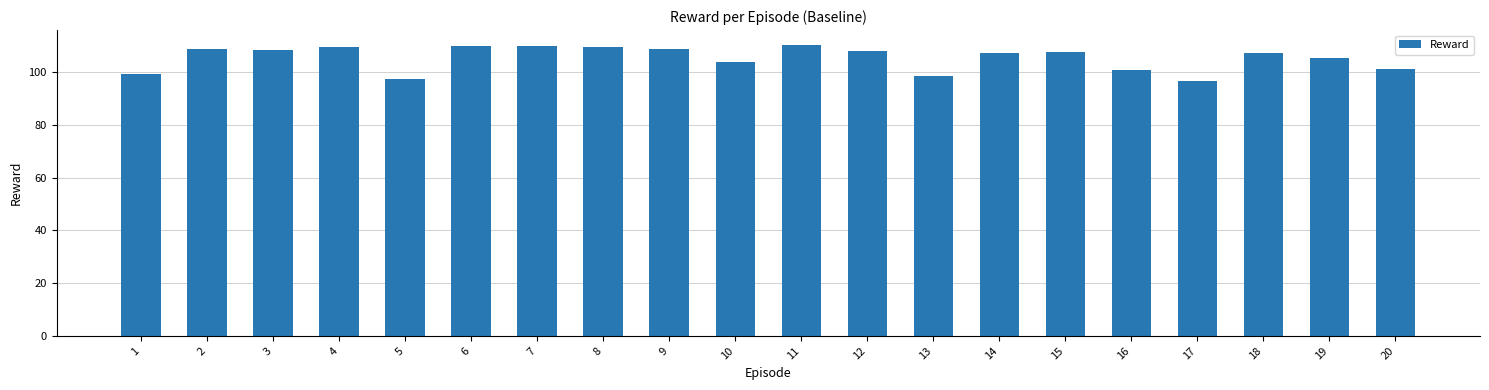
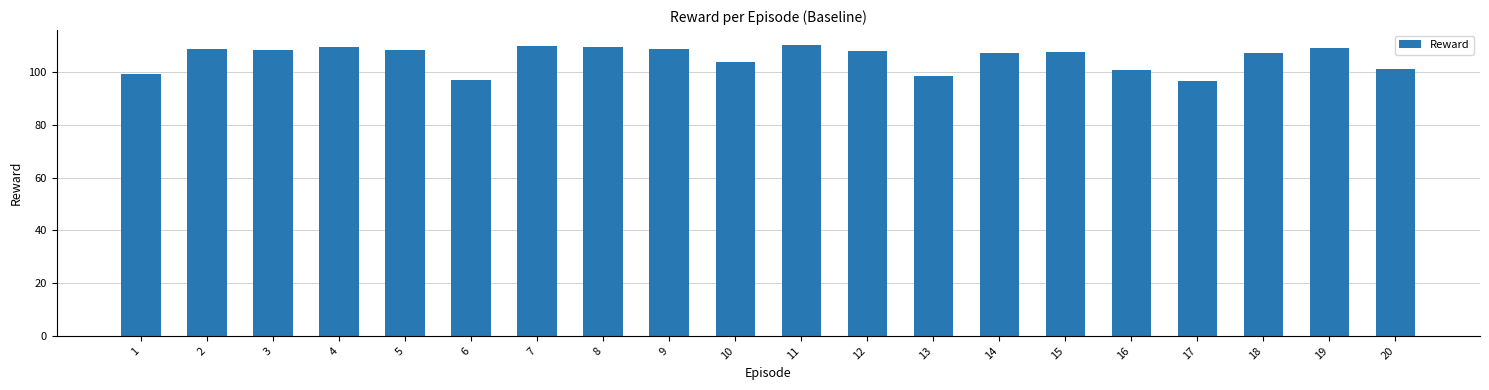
  {
    "1": 99,
    "2": 109,
    "3": 108,
    "4": 110,
-   "5": 97,
-   "6": 110,
+   "5": 108,
+   "6": 97,
    "7": 110,
    "8": 110,
    "9": 109,
    "10": 104,
    "11": 110,
    "12": 108,
    "13": 99,
    "14": 107,
    "15": 108,
    "16": 101,
    "17": 97,
    "18": 107,
-   "19": 105,
+   "19": 109,
    "20": 101
  }
